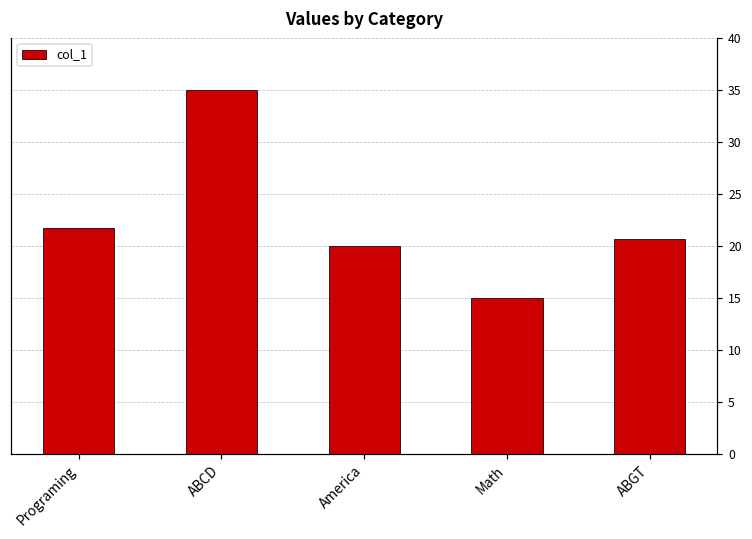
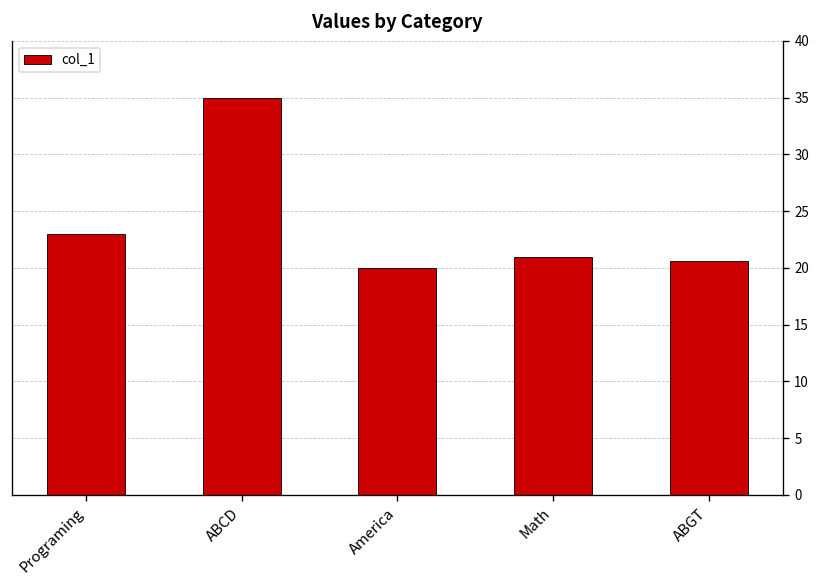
  {
-   "Programing": 22,
+   "Programing": 23,
    "ABCD": 35,
    "America": 20,
-   "Math": 15,
+   "Math": 21,
    "ABGT": 21
  }
